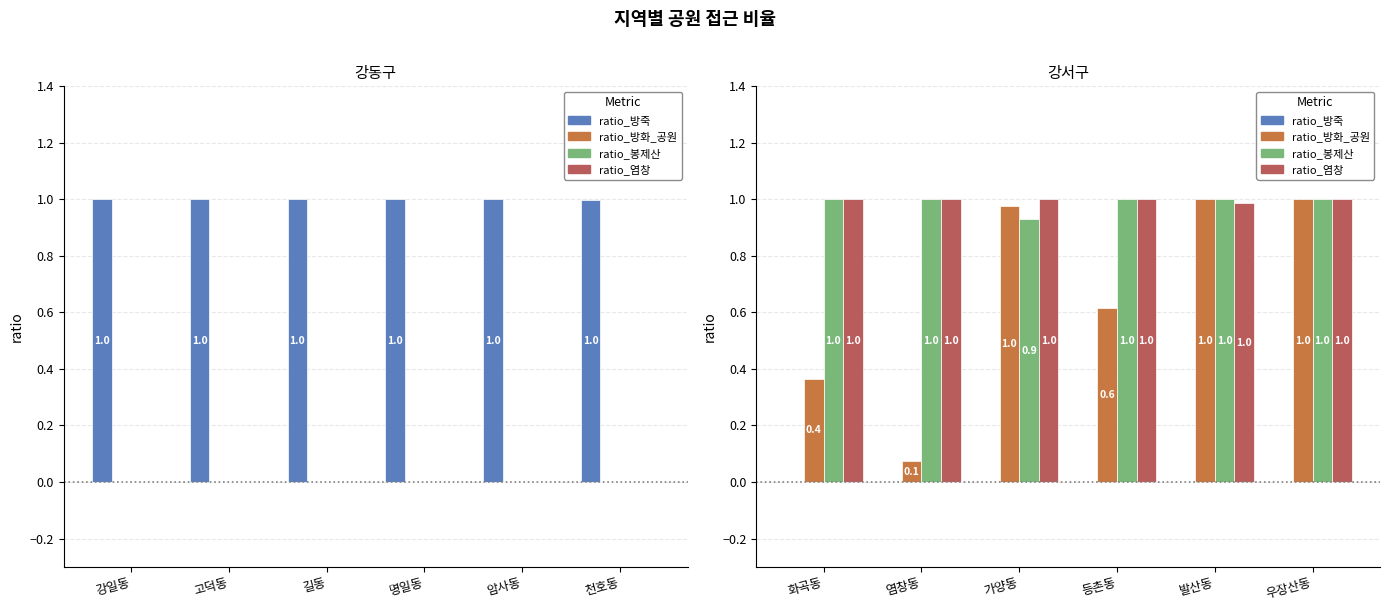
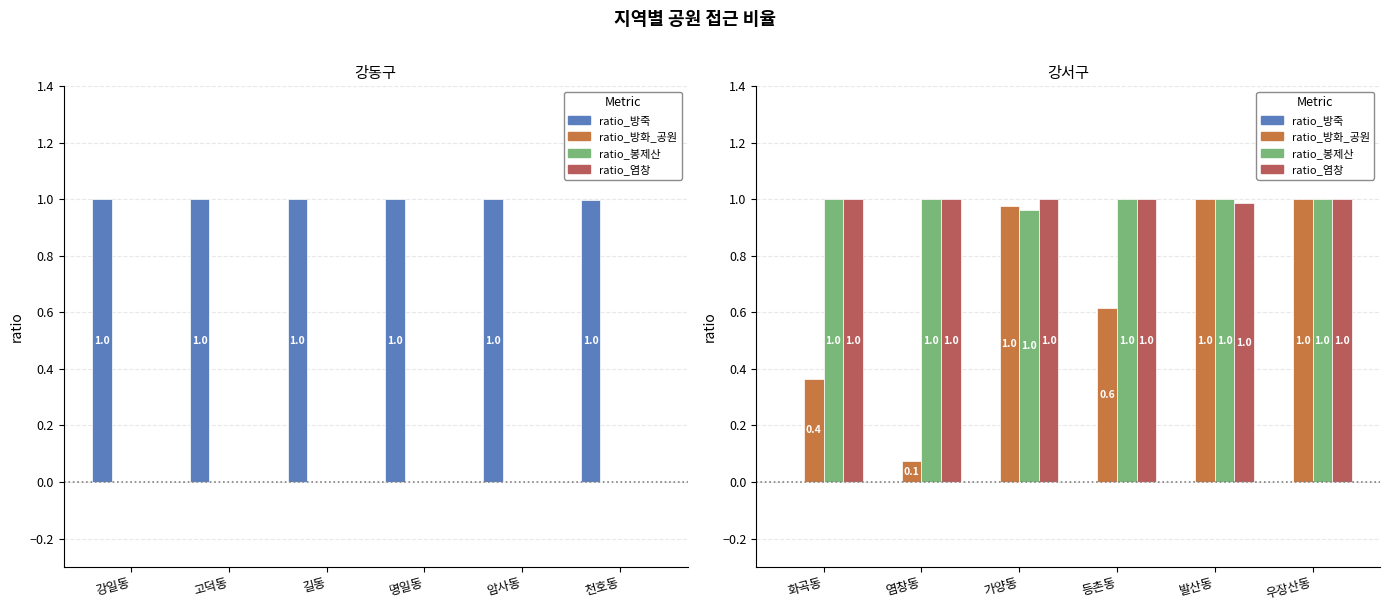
  {
    "강동구": {
      "ratio_방죽": {
        "강일동": 1.0,
        "고덕동": 1.0,
        "길동": 1.0,
        "명일동": 1.0,
        "암사동": 1.0,
        "천호동": 1.0
      },
      "ratio_봉제산": {
        "강일동": 0.00,
        "고덕동": 0.00,
        "길동": 0.00,
        "명일동": 0.00,
        "암사동": 0.00,
        "천호동": 0.00
      }
    },
    "강서구": {
      "ratio_방죽": {
        "화곡동": 0.00,
        "염창동": 0.00,
        "가양동": 0.00,
        "등촌동": 0.00,
        "발산동": 0.00,
        "우장산동": 0.00
      },
      "ratio_봉제산": {
        "화곡동": 1.0,
        "염창동": 1.0,
-       "가양동": 0.9,
+       "가양동": 1.0,
        "등촌동": 1.0,
        "발산동": 1.0,
        "우장산동": 1.0
      }
    }
  }
